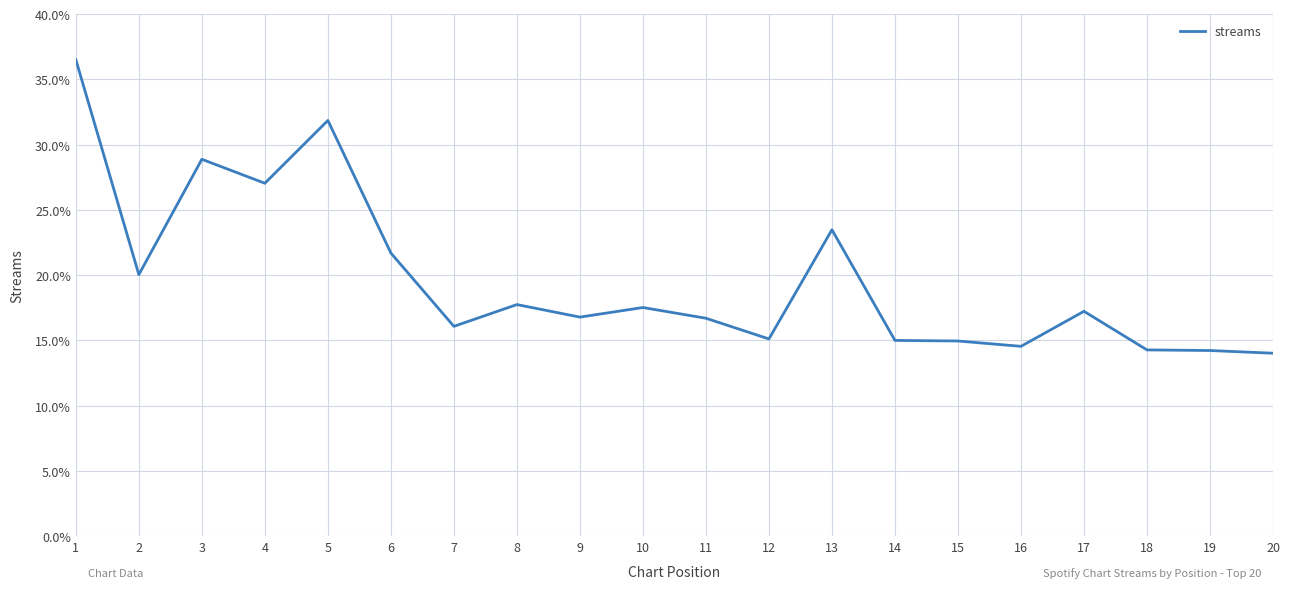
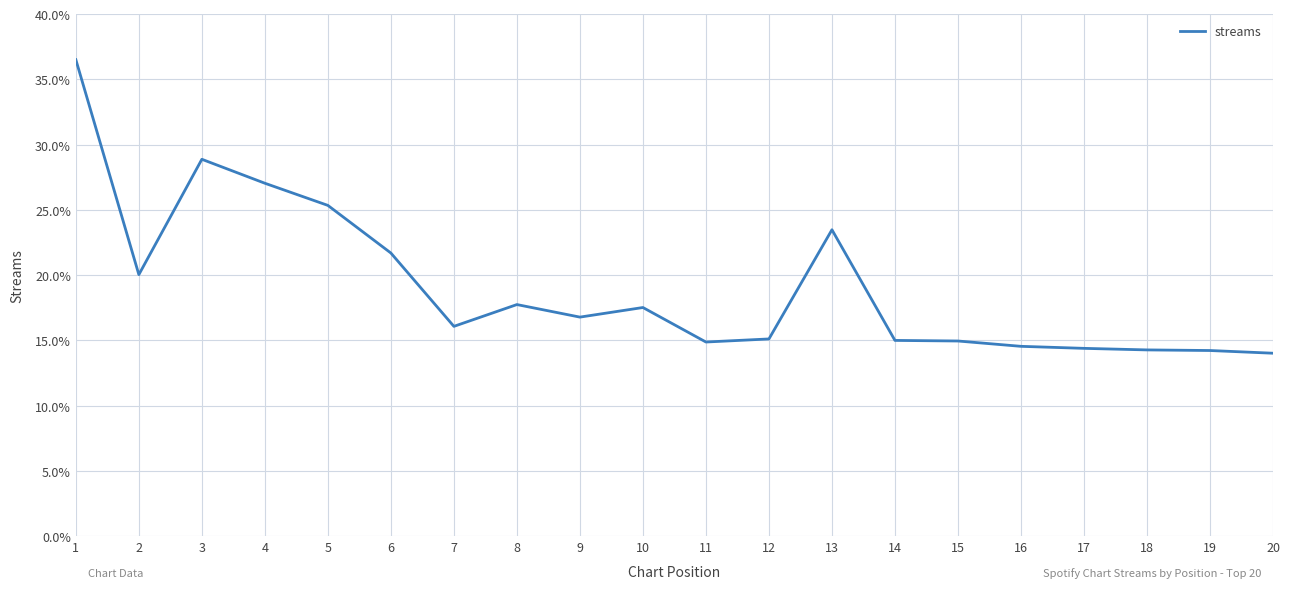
  {
    "1": "36.5%",
    "2": "20.0%",
    "3": "28.9%",
    "4": "27.0%",
-   "5": "31.8%",
+   "5": "25.3%",
    "6": "21.7%",
    "7": "16.1%",
    "8": "17.7%",
    "9": "16.8%",
    "10": "17.5%",
-   "11": "16.7%",
+   "11": "14.9%",
    "12": "15.1%",
    "13": "23.5%",
    "14": "15.0%",
    "15": "14.9%",
    "16": "14.5%",
-   "17": "17.2%",
+   "17": "14.4%",
    "18": "14.3%",
    "19": "14.2%",
    "20": "14.0%"
  }
